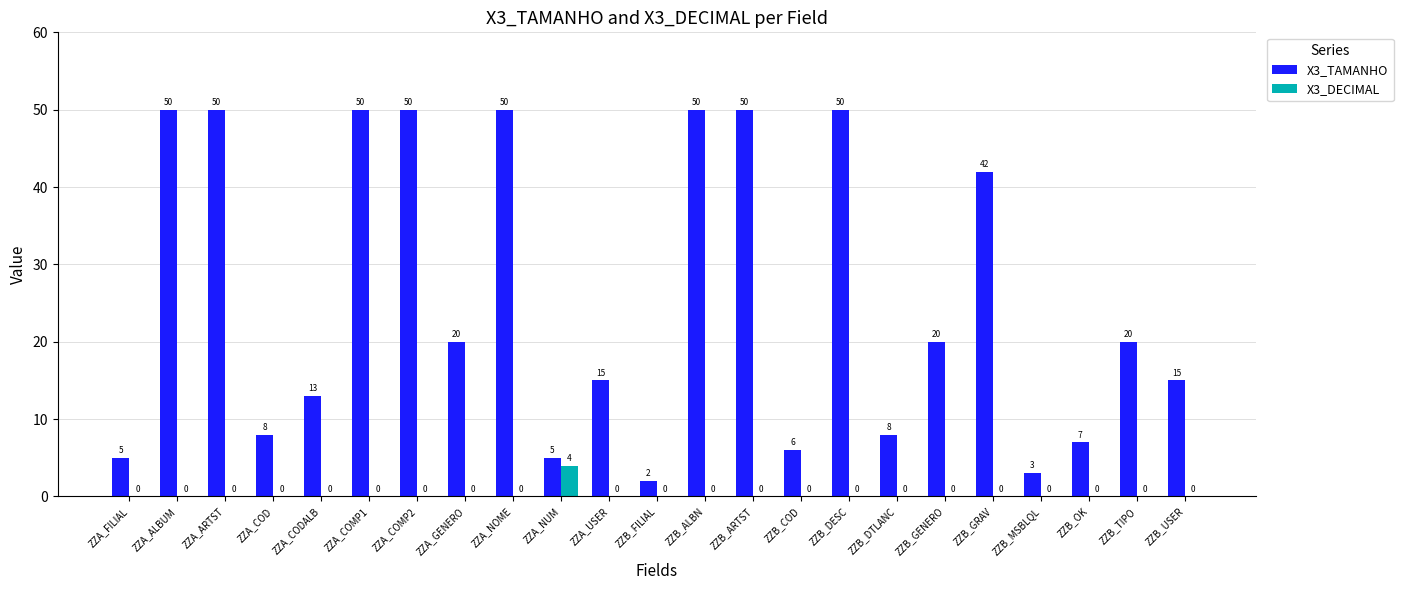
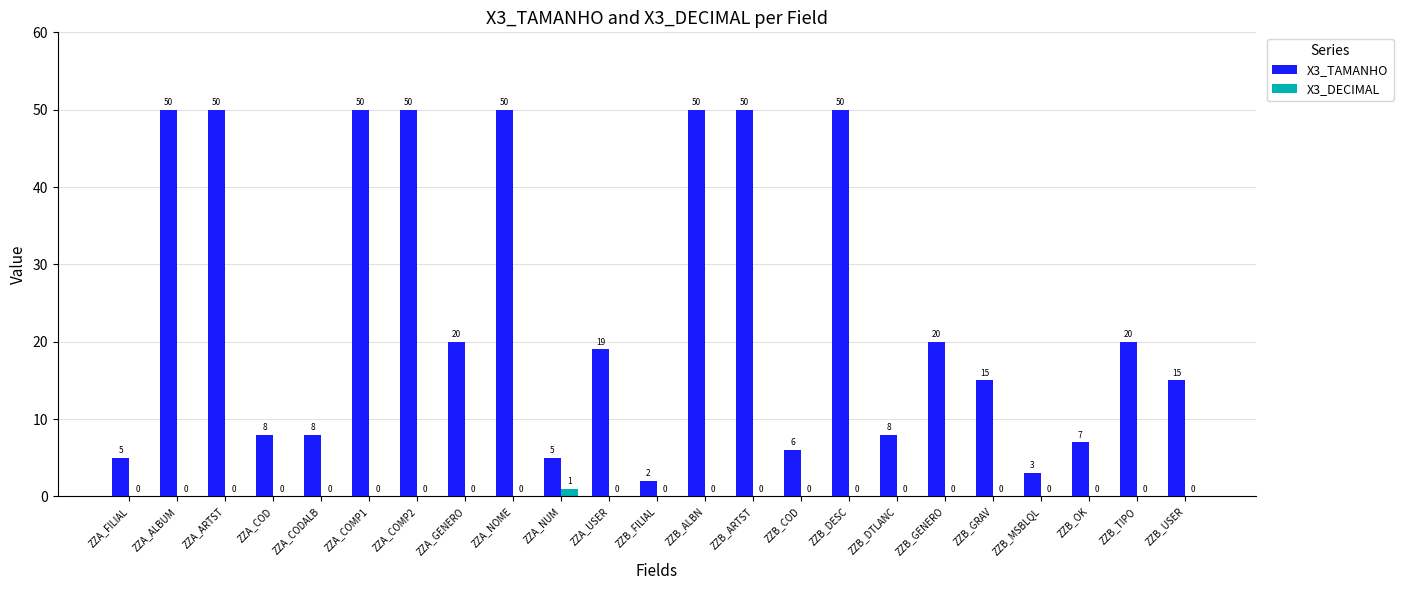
  {
    "X3_TAMANHO": {
      "ZZA_FILIAL": 5,
      "ZZA_ALBUM": 50,
      "ZZA_ARTST": 50,
      "ZZA_COD": 8,
-     "ZZA_CODALB": 13,
+     "ZZA_CODALB": 8,
      "ZZA_COMP1": 50,
      "ZZA_COMP2": 50,
      "ZZA_GENERO": 20,
      "ZZA_NOME": 50,
      "ZZA_NUM": 5,
-     "ZZA_USER": 15,
+     "ZZA_USER": 19,
      "ZZB_FILIAL": 2,
      "ZZB_ALBN": 50,
      "ZZB_ARTST": 50,
      "ZZB_COD": 6,
      "ZZB_DESC": 50,
      "ZZB_DTLANC": 8,
      "ZZB_GENERO": 20,
-     "ZZB_GRAV": 42,
+     "ZZB_GRAV": 15,
      "ZZB_MSBLQL": 3,
      "ZZB_OK": 7,
      "ZZB_TIPO": 20,
      "ZZB_USER": 15
    },
    "X3_DECIMAL": {
      "ZZA_FILIAL": 0,
      "ZZA_ALBUM": 0,
      "ZZA_ARTST": 0,
      "ZZA_COD": 0,
      "ZZA_CODALB": 0,
      "ZZA_COMP1": 0,
      "ZZA_COMP2": 0,
      "ZZA_GENERO": 0,
      "ZZA_NOME": 0,
-     "ZZA_NUM": 4,
+     "ZZA_NUM": 1,
      "ZZA_USER": 0,
      "ZZB_FILIAL": 0,
      "ZZB_ALBN": 0,
      "ZZB_ARTST": 0,
      "ZZB_COD": 0,
      "ZZB_DESC": 0,
      "ZZB_DTLANC": 0,
      "ZZB_GENERO": 0,
      "ZZB_GRAV": 0,
      "ZZB_MSBLQL": 0,
      "ZZB_OK": 0,
      "ZZB_TIPO": 0,
      "ZZB_USER": 0
    }
  }
